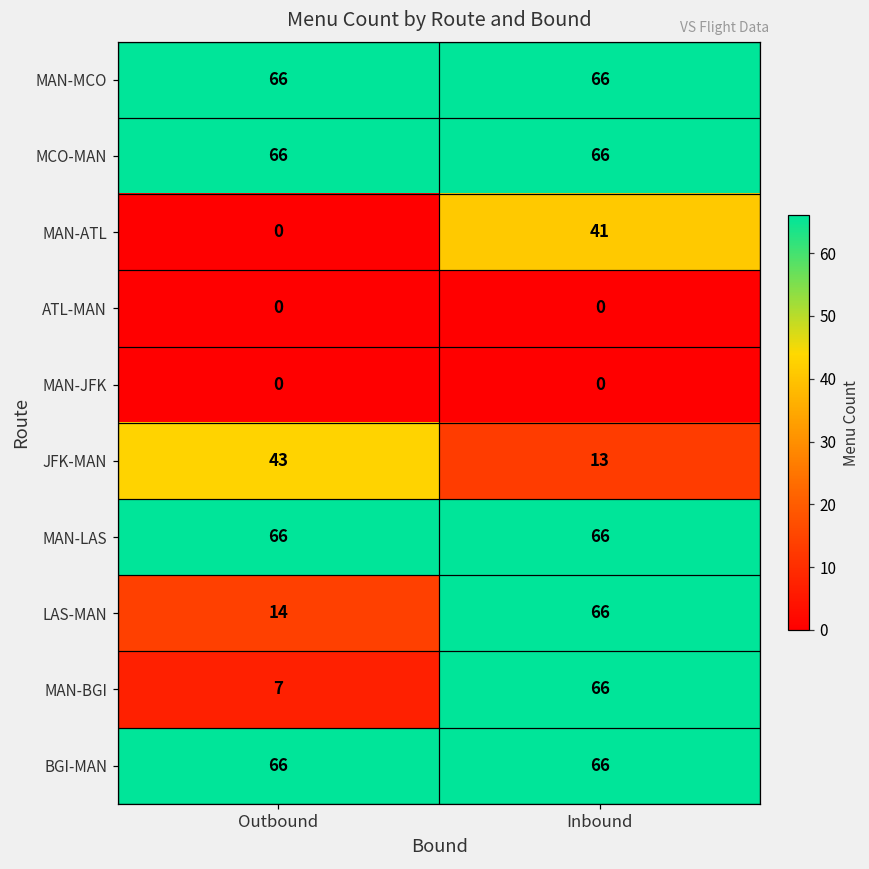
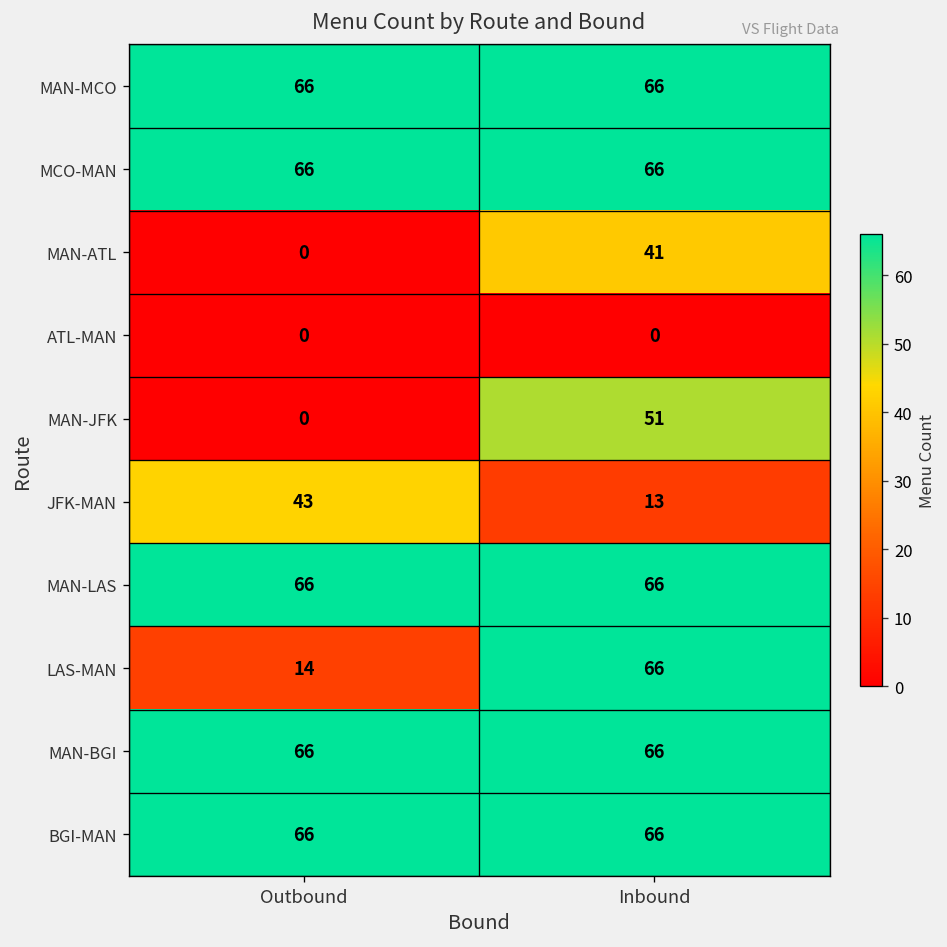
  {
    "MAN-MCO": {
      "Outbound": 66,
      "Inbound": 66
    },
    "MCO-MAN": {
      "Outbound": 66,
      "Inbound": 66
    },
    "MAN-ATL": {
      "Outbound": 0,
      "Inbound": 41
    },
    "ATL-MAN": {
      "Outbound": 0,
      "Inbound": 0
    },
    "MAN-JFK": {
      "Outbound": 0,
-     "Inbound": 0
+     "Inbound": 51
    },
    "JFK-MAN": {
      "Outbound": 43,
      "Inbound": 13
    },
    "MAN-LAS": {
      "Outbound": 66,
      "Inbound": 66
    },
    "LAS-MAN": {
      "Outbound": 14,
      "Inbound": 66
    },
    "MAN-BGI": {
-     "Outbound": 7,
+     "Outbound": 66,
      "Inbound": 66
    },
    "BGI-MAN": {
      "Outbound": 66,
      "Inbound": 66
    }
  }
